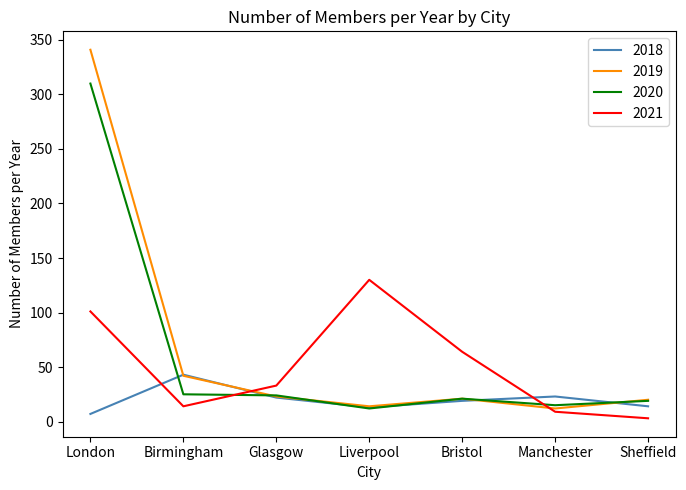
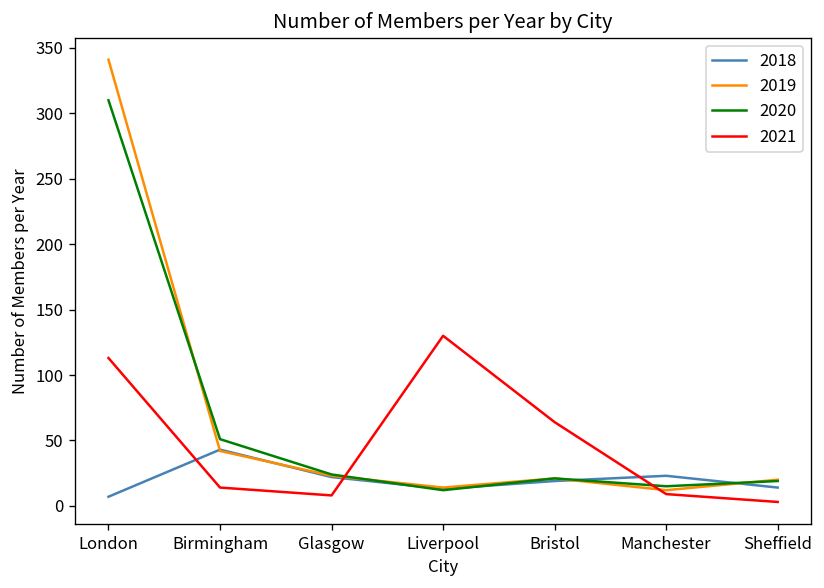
  {
    "2018": {
      "London": 7,
      "Manchester": 23,
      "Sheffield": 14
    },
    "2019": {
      "London": 341,
      "Manchester": 12
    },
    "2020": {
      "London": 310,
-     "Birmingham": 25,
+     "Birmingham": 51,
      "Manchester": 15
    },
    "2021": {
-     "London": 101,
+     "London": 113,
      "Birmingham": 14,
-     "Glasgow": 33,
+     "Glasgow": 8,
      "Liverpool": 130,
      "Bristol": 64,
      "Manchester": 9,
      "Sheffield": 3
    }
  }
